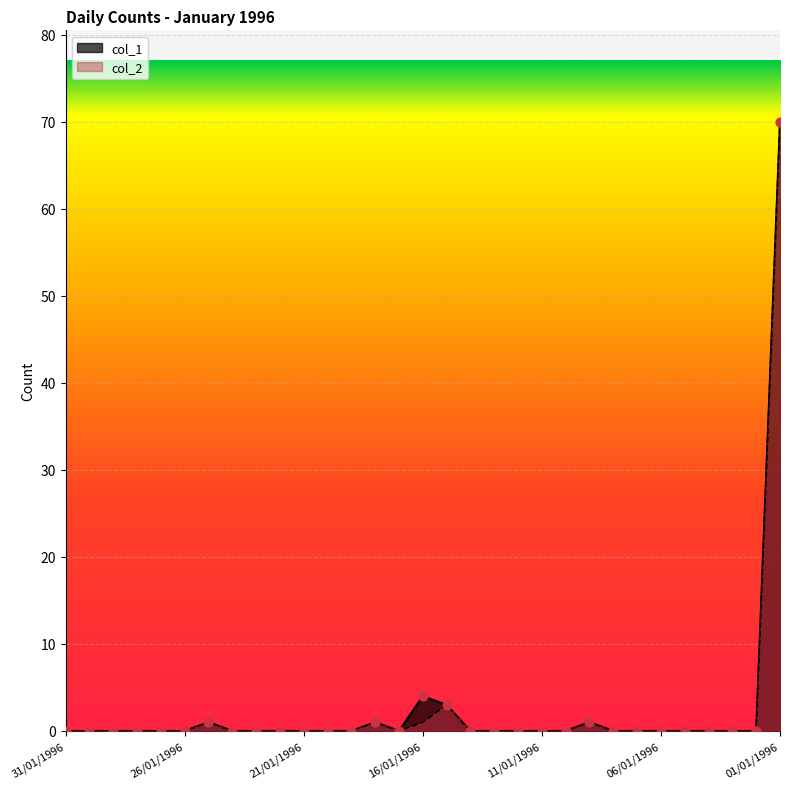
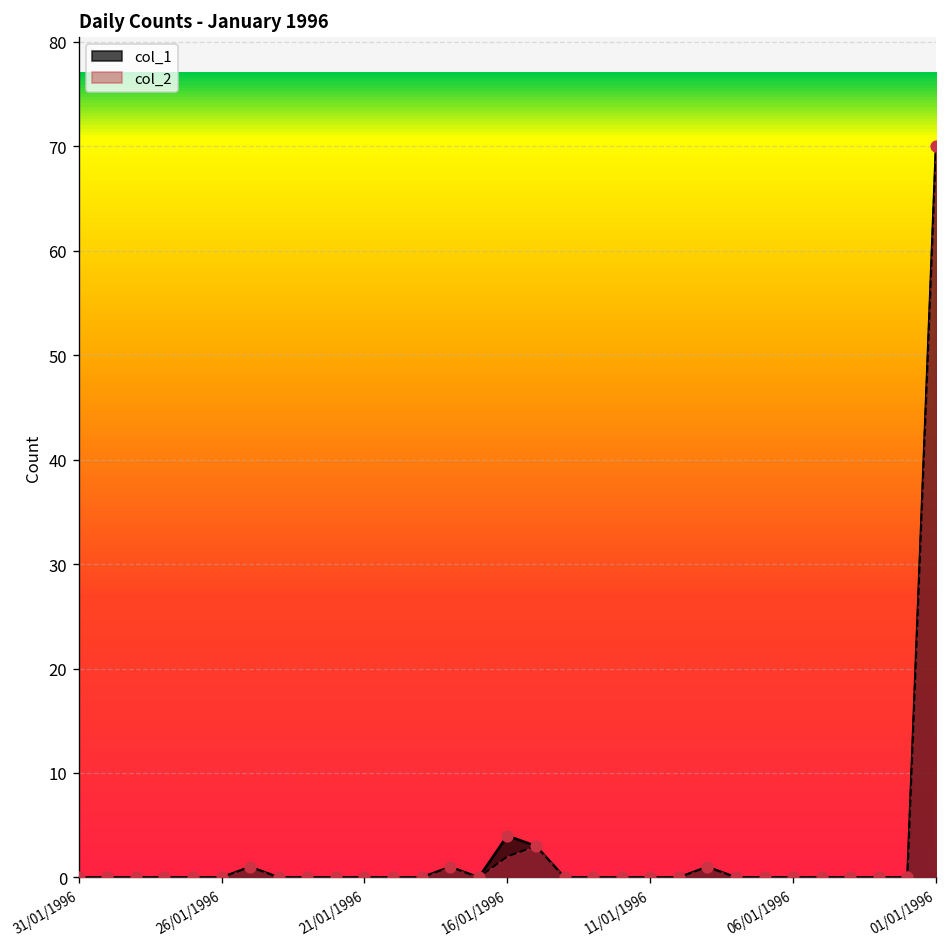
  {
    "col_1": {
      "16/01/1996": 4
    },
    "col_2": {
-     "16/01/1996": 1
+     "16/01/1996": 2
    }
  }
